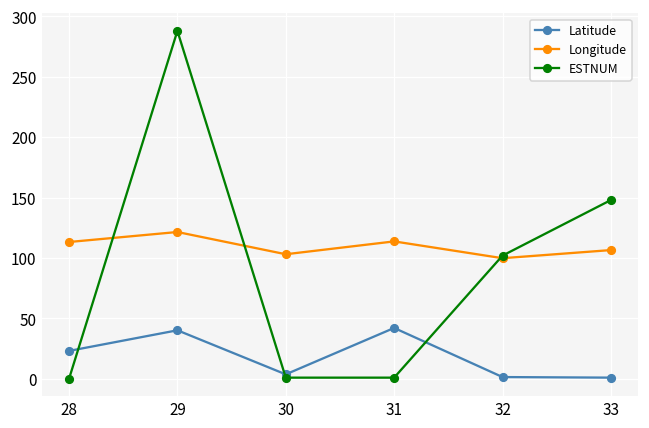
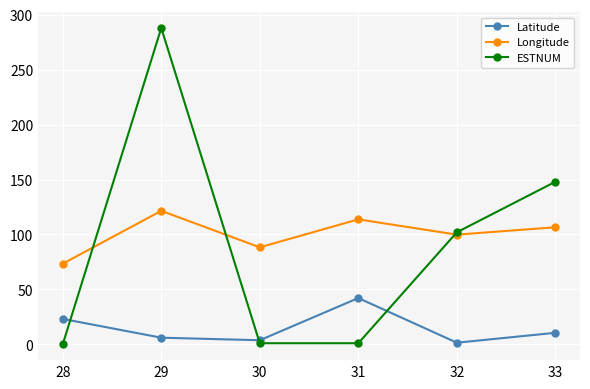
  {
    "Latitude": {
      "28": 23,
-     "29": 40,
+     "29": 6,
      "30": 4,
      "31": 42,
      "32": 1,
-     "33": 1
+     "33": 10
    },
    "Longitude": {
-     "28": 113,
+     "28": 73,
      "29": 122,
-     "30": 103,
+     "30": 88,
      "31": 114,
      "33": 107
    },
    "ESTNUM": {
      "28": 0,
      "29": 288,
      "30": 1,
      "31": 1,
      "33": 148
    }
  }
